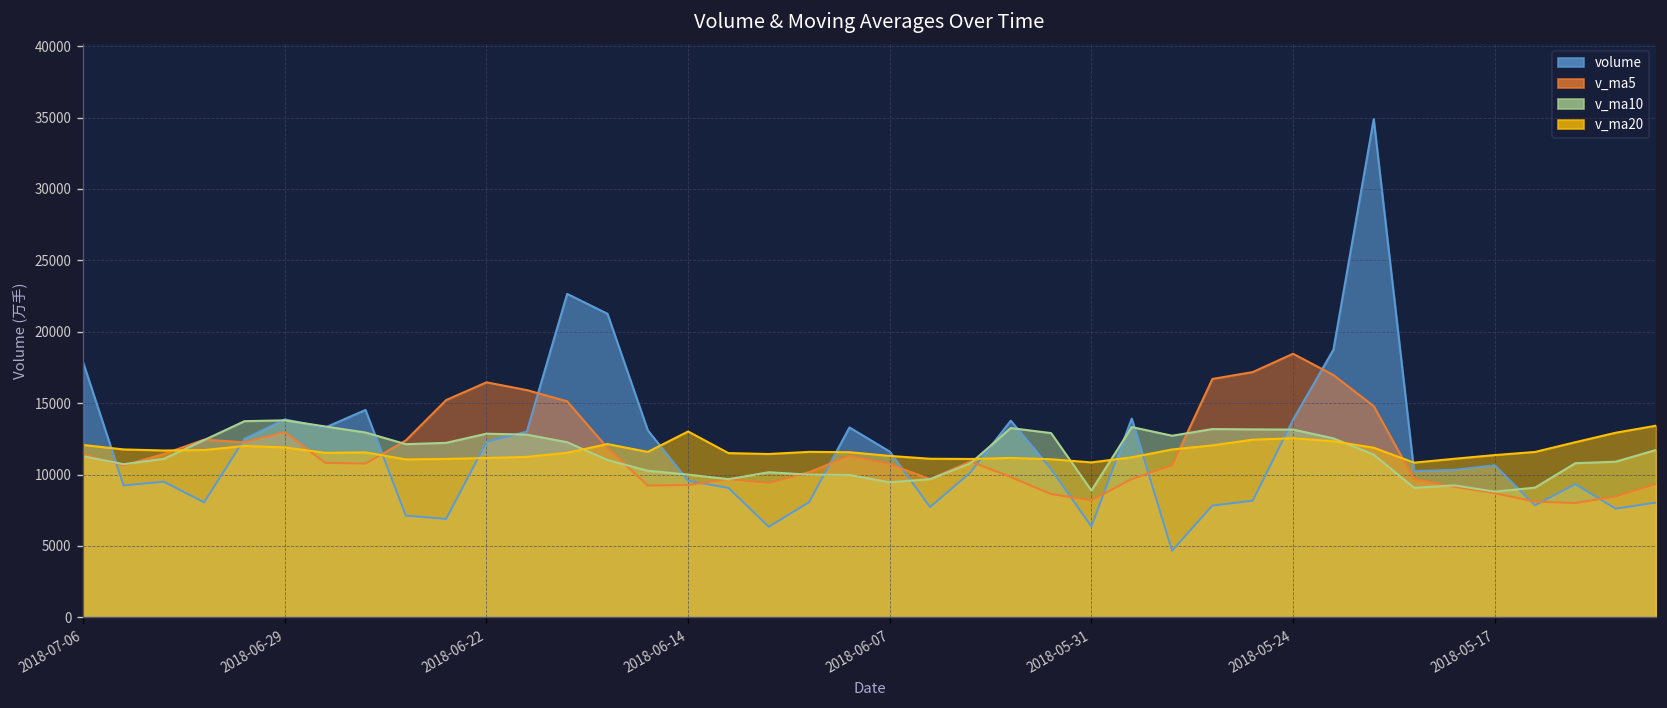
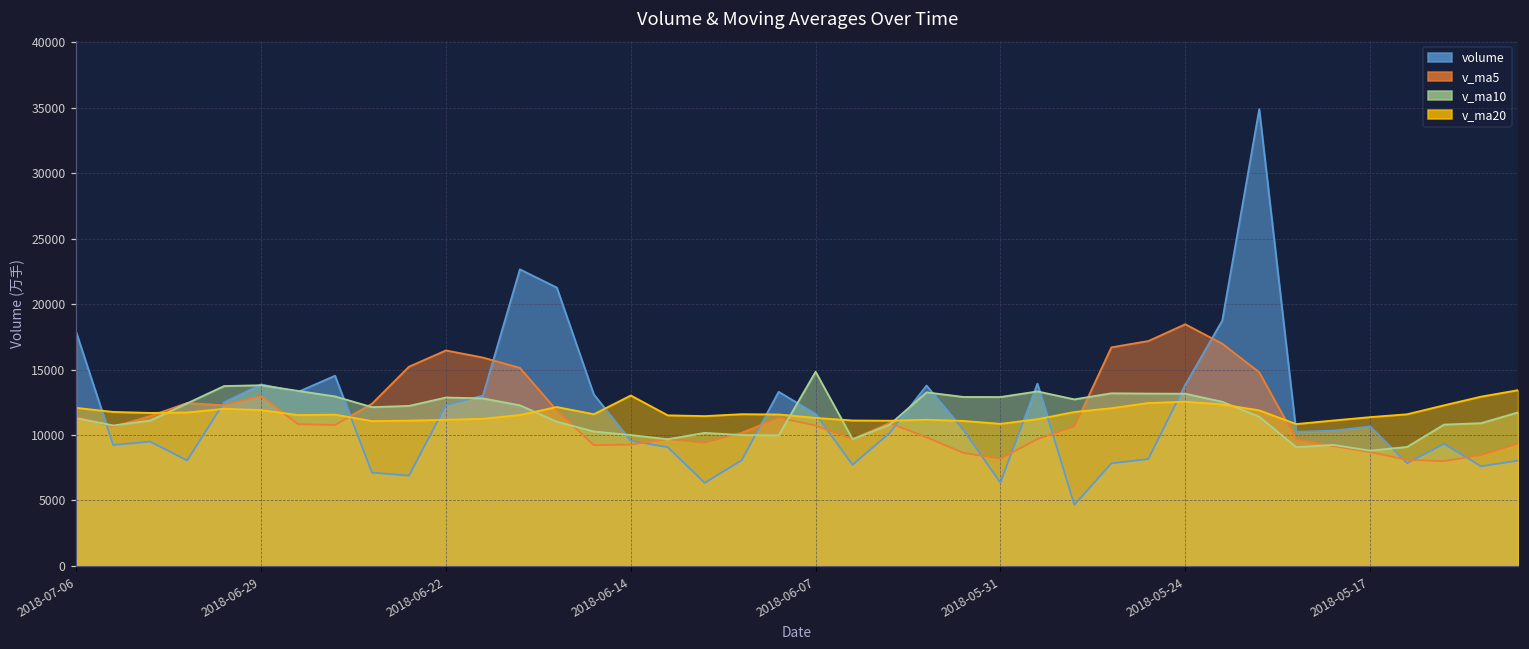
  {
    "volume": {
      "2018-07-06": 17800,
      "2018-06-22": 12300,
      "2018-06-14": 9600,
      "2018-06-07": 11600,
      "2018-05-31": 6400,
      "2018-05-24": 13800,
      "2018-05-17": 10600
    },
    "v_ma5": {
      "2018-06-29": 13000,
      "2018-06-22": 16500,
      "2018-06-14": 9300,
      "2018-06-07": 10700,
      "2018-05-31": 8200,
      "2018-05-24": 18500
    },
    "v_ma10": {
      "2018-06-22": 12900,
      "2018-06-14": 10000,
-     "2018-06-07": 9500,
-     "2018-05-31": 8900,
+     "2018-06-07": 14800,
+     "2018-05-31": 12900,
      "2018-05-24": 13200
    },
    "v_ma20": {
      "2018-07-06": 12100,
      "2018-06-29": 11900,
      "2018-06-22": 11200,
      "2018-06-14": 13000,
      "2018-06-07": 11300,
      "2018-05-31": 10900,
      "2018-05-24": 12500,
      "2018-05-17": 11400
    }
  }
